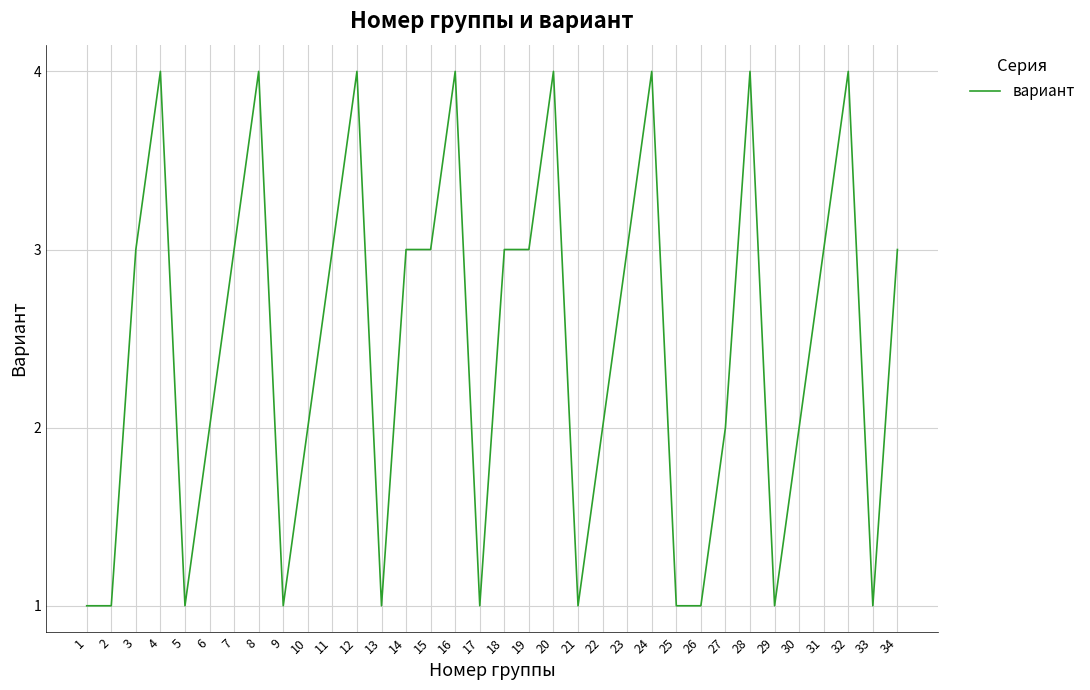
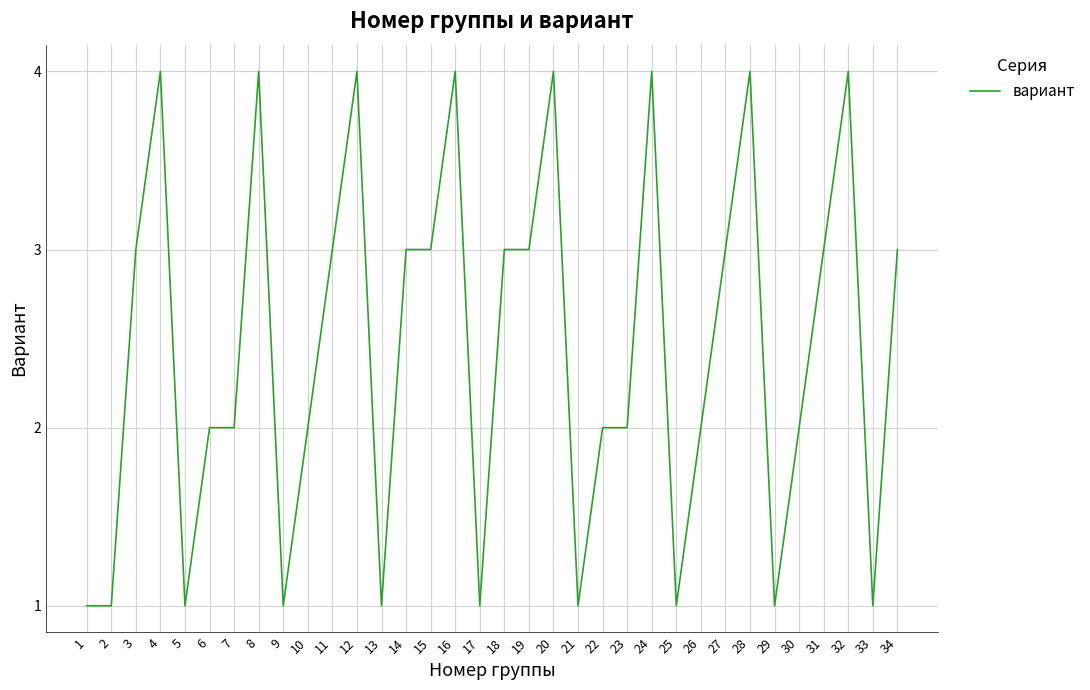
  {
    "1": 1,
    "2": 1,
    "3": 3,
    "4": 4,
    "5": 1,
    "6": 2,
-   "7": 3,
+   "7": 2,
    "8": 4,
    "9": 1,
    "10": 2,
    "11": 3,
    "12": 4,
    "13": 1,
    "14": 3,
    "15": 3,
    "16": 4,
    "17": 1,
    "18": 3,
    "19": 3,
    "20": 4,
    "21": 1,
    "22": 2,
-   "23": 3,
+   "23": 2,
    "24": 4,
    "25": 1,
-   "26": 1,
-   "27": 2,
+   "26": 2,
+   "27": 3,
    "28": 4,
    "29": 1,
    "30": 2,
    "31": 3,
    "32": 4,
    "33": 1,
    "34": 3
  }
